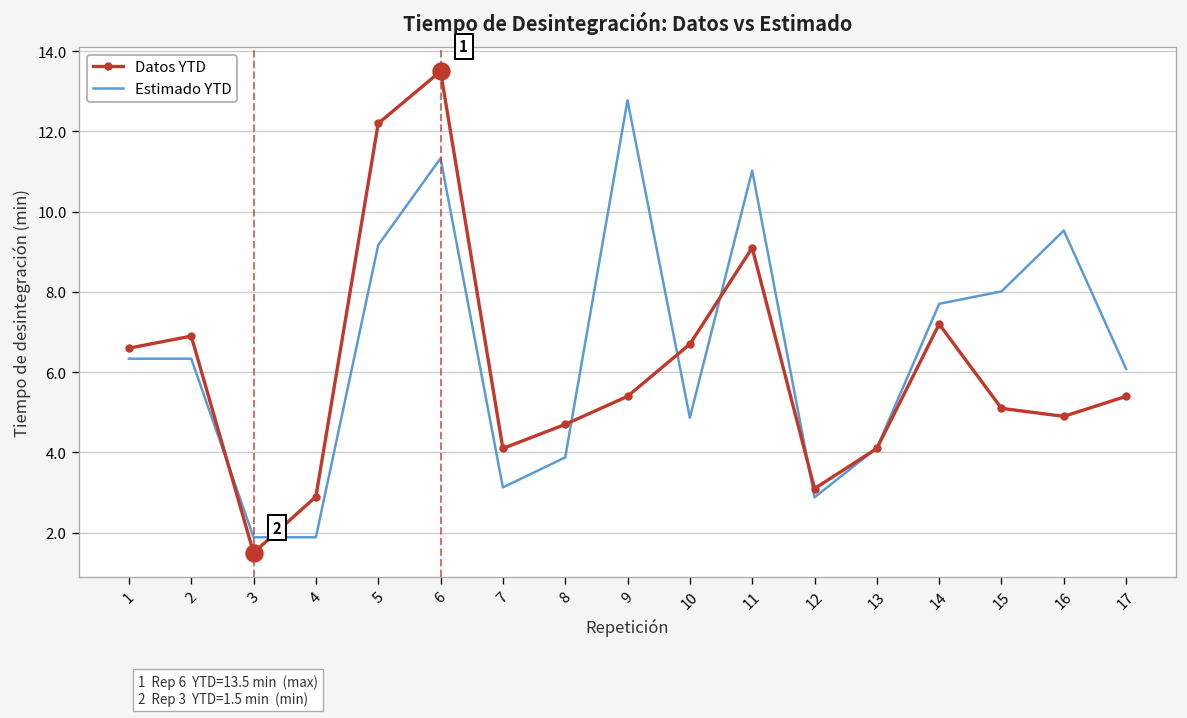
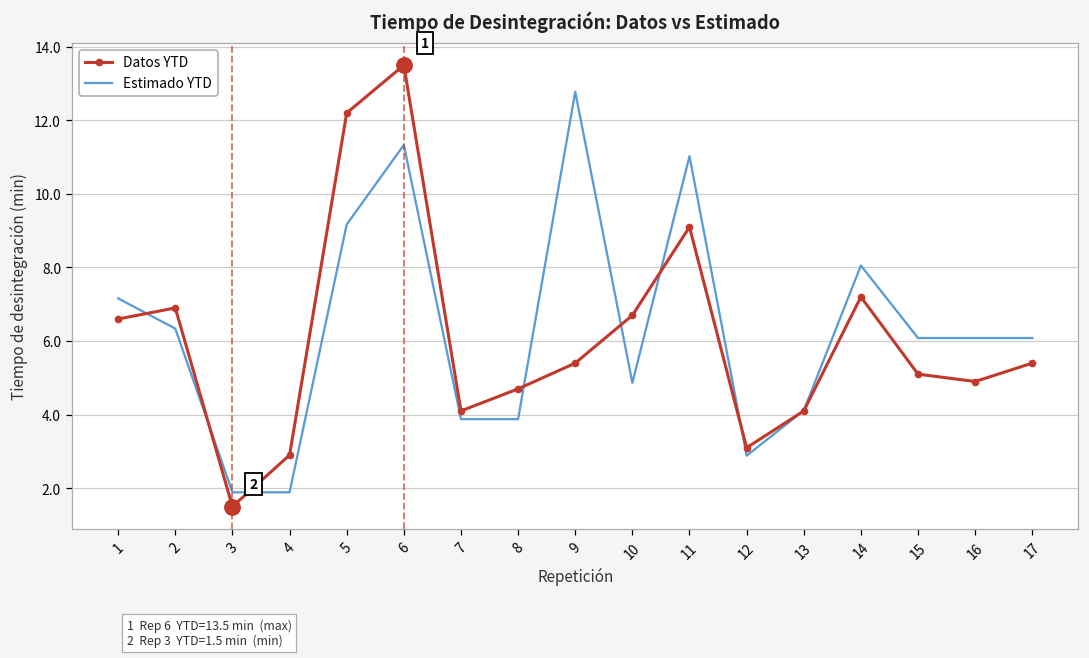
  {
    "Estimado YTD": {
-     "1": 6.3,
+     "1": 7.2,
      "2": 6.3,
      "5": 9.2,
      "6": 11.3,
-     "7": 3.1,
+     "7": 3.9,
      "8": 3.9,
      "9": 12.8,
      "10": 4.9,
      "11": 11.0,
      "12": 2.9,
-     "14": 7.7,
-     "15": 8.0,
-     "16": 9.5,
+     "14": 8.1,
+     "15": 6.1,
+     "16": 6.1,
      "17": 6.1
    }
  }
